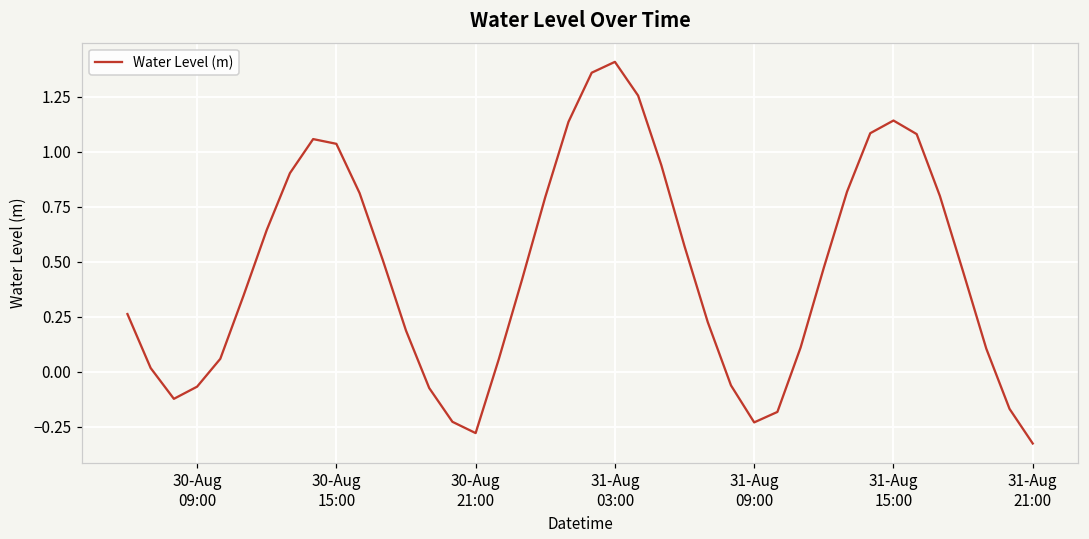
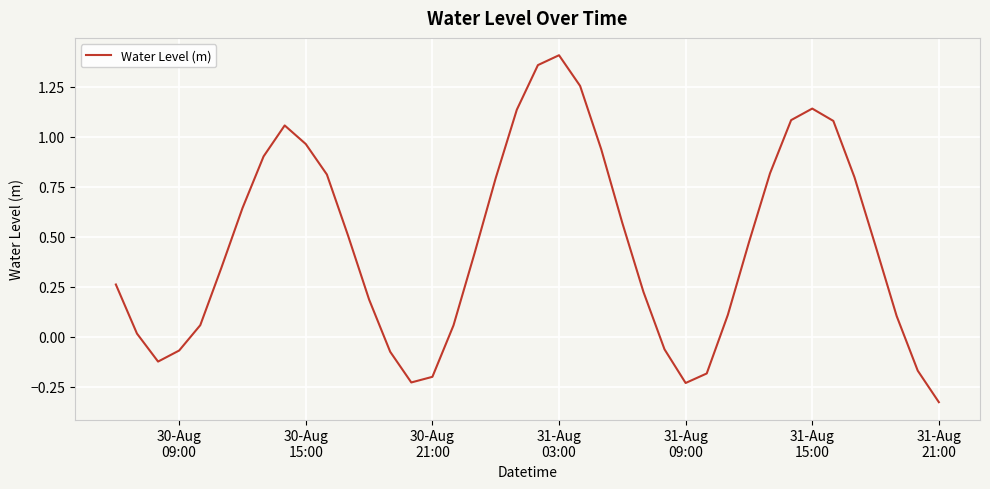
  {
    "30-Aug 09:00": -0.07,
-   "30-Aug 15:00": 1.04,
-   "30-Aug 21:00": -0.28,
+   "30-Aug 15:00": 0.96,
+   "30-Aug 21:00": -0.20,
    "31-Aug 03:00": 1.41,
    "31-Aug 09:00": -0.23,
    "31-Aug 15:00": 1.14,
    "31-Aug 21:00": -0.33
  }
